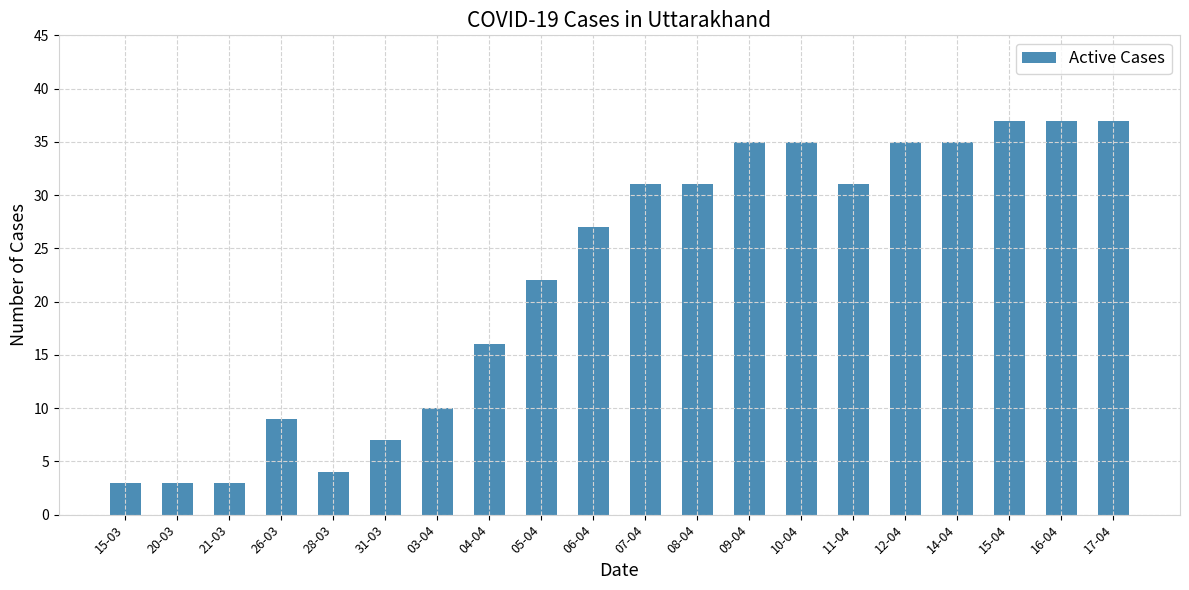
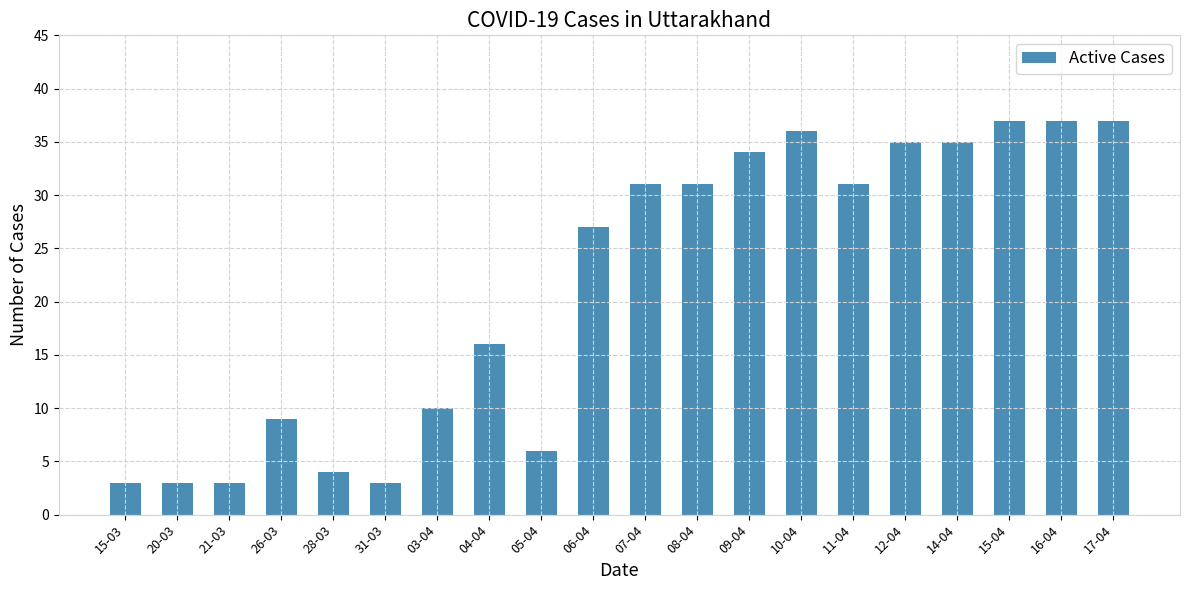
  {
    "15-03": 3,
    "20-03": 3,
    "21-03": 3,
    "26-03": 9,
    "28-03": 4,
-   "31-03": 7,
+   "31-03": 3,
    "03-04": 10,
    "04-04": 16,
-   "05-04": 22,
+   "05-04": 6,
    "06-04": 27,
    "07-04": 31,
    "08-04": 31,
-   "09-04": 35,
-   "10-04": 35,
+   "09-04": 34,
+   "10-04": 36,
    "11-04": 31,
    "12-04": 35,
    "14-04": 35,
    "15-04": 37,
    "16-04": 37,
    "17-04": 37
  }
